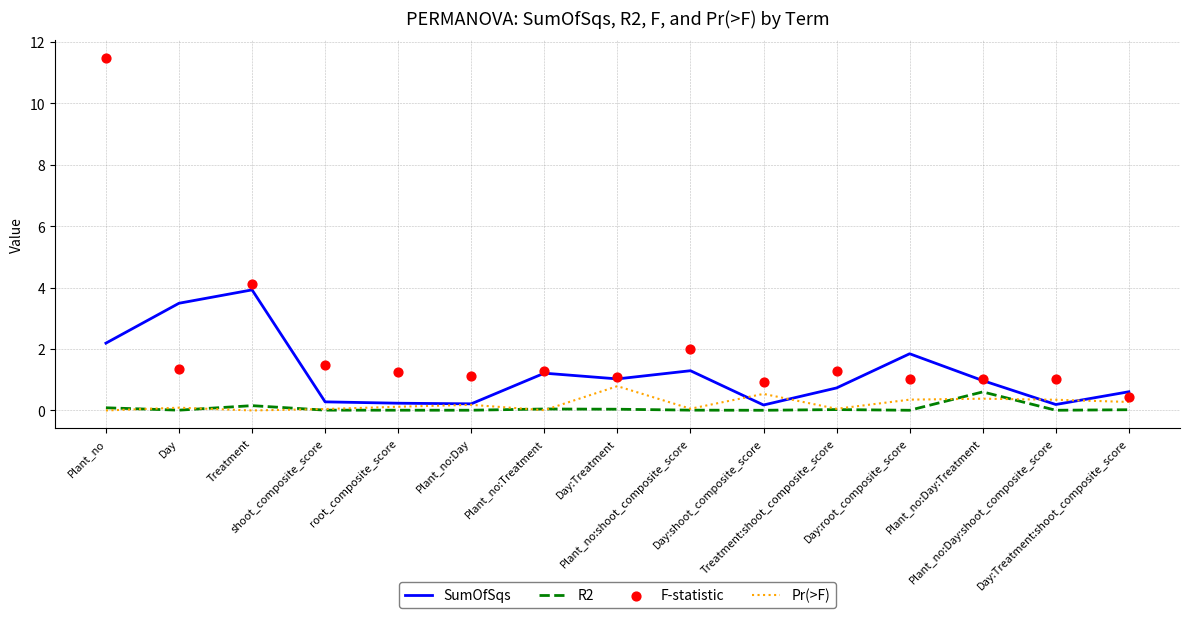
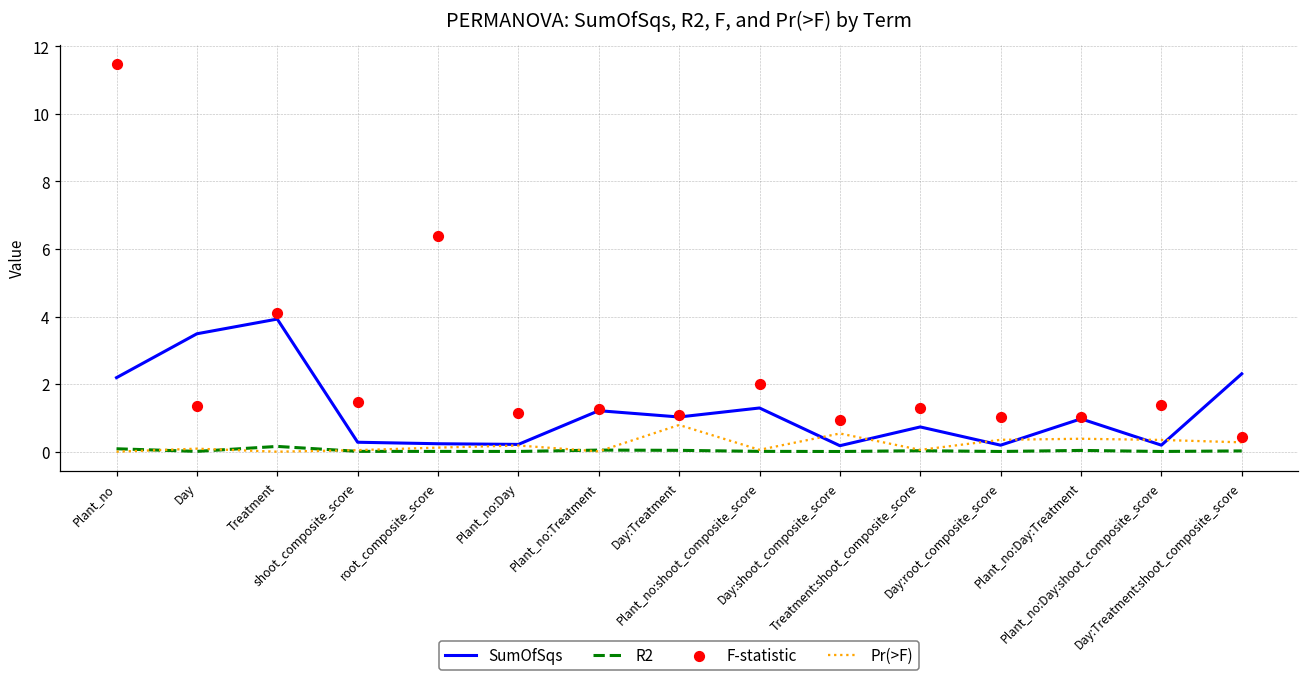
  {
    "SumOfSqs": {
      "Plant_no": 2.2,
      "Day": 3.5,
      "Treatment": 3.9,
      "shoot_composite_score": 0.3,
      "root_composite_score": 0.2,
      "Plant_no:shoot_composite_score": 1.3,
      "Day:shoot_composite_score": 0.2,
      "Treatment:shoot_composite_score": 0.7,
-     "Day:root_composite_score": 1.8,
+     "Day:root_composite_score": 0.2,
      "Plant_no:Day:shoot_composite_score": 0.2,
-     "Day:Treatment:shoot_composite_score": 0.6
+     "Day:Treatment:shoot_composite_score": 2.3
    },
    "F-statistic": {
-     "root_composite_score": 1.2,
-     "Plant_no:Day:shoot_composite_score": 1.0
+     "root_composite_score": 6.4,
+     "Plant_no:Day:shoot_composite_score": 1.4
    },
    "R2": {
      "Plant_no": 0.1,
      "Treatment": 0.2,
      "root_composite_score": 0.0,
      "Plant_no:Day": 0.0,
      "Day:Treatment": 0.0,
      "Day:shoot_composite_score": 0.0,
      "Day:root_composite_score": 0.0,
-     "Plant_no:Day:Treatment": 0.6,
+     "Plant_no:Day:Treatment": 0.0,
      "Plant_no:Day:shoot_composite_score": 0.0,
      "Day:Treatment:shoot_composite_score": 0.0
    },
    "Pr(>F)": {
      "Plant_no": 0.0,
      "Treatment": 0.0,
      "root_composite_score": 0.1,
      "Day:Treatment": 0.8,
      "Day:shoot_composite_score": 0.5,
      "Day:root_composite_score": 0.4,
      "Plant_no:Day:Treatment": 0.4,
      "Plant_no:Day:shoot_composite_score": 0.3,
      "Day:Treatment:shoot_composite_score": 0.3
    }
  }
